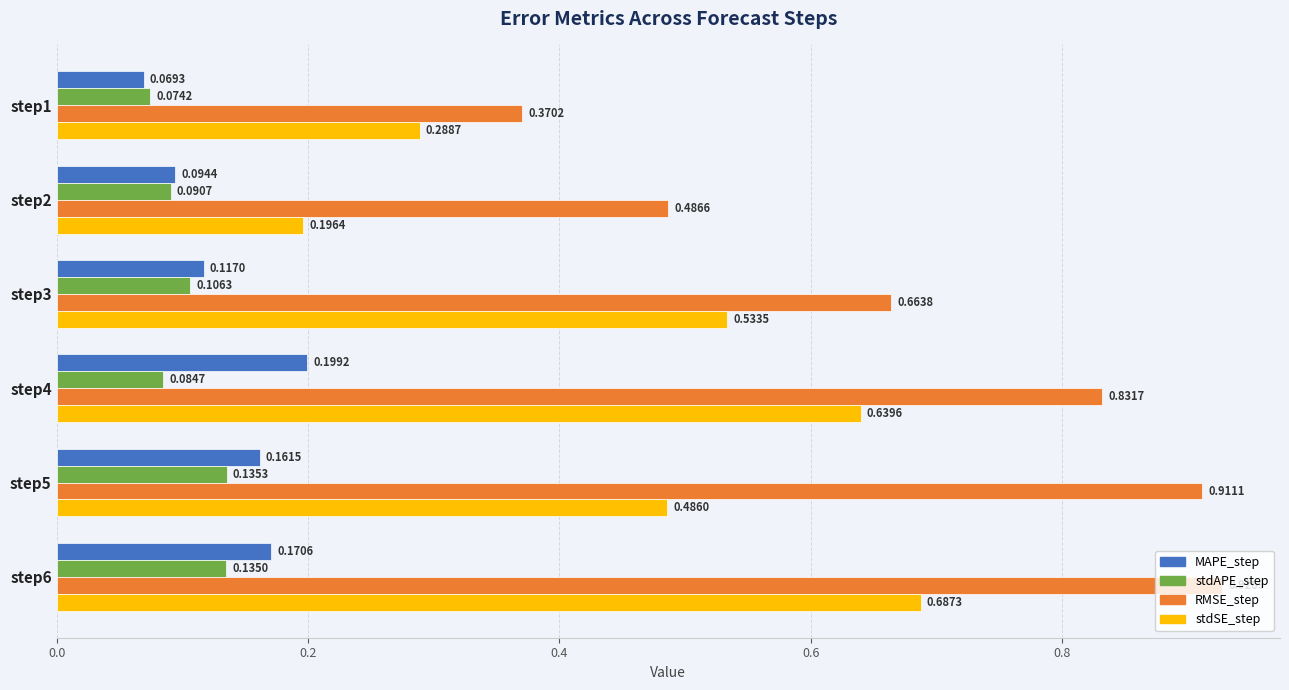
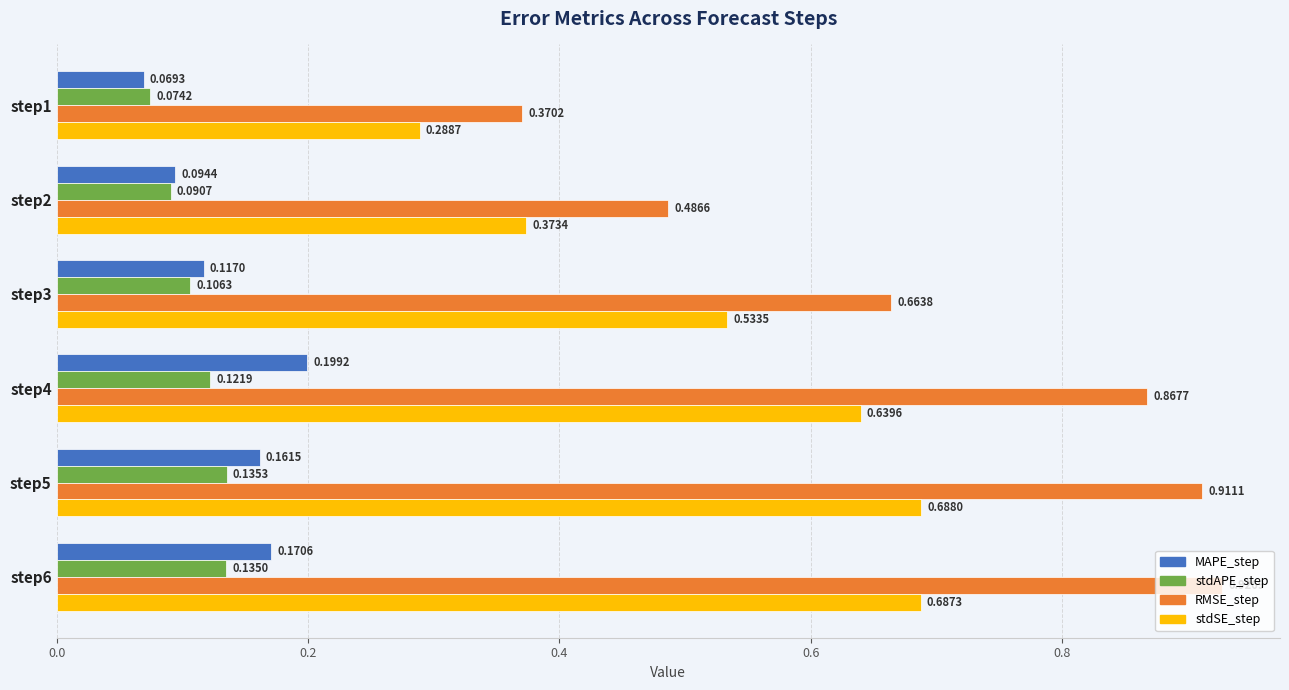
  {
    "MAPE_step": {
      "step1": 0.0693,
      "step2": 0.0944,
      "step3": 0.1170,
      "step4": 0.1992,
      "step5": 0.1615,
      "step6": 0.1706
    },
    "stdAPE_step": {
      "step1": 0.0742,
      "step2": 0.0907,
      "step3": 0.1063,
-     "step4": 0.0847,
+     "step4": 0.1219,
      "step5": 0.1353,
      "step6": 0.1350
    },
    "RMSE_step": {
      "step1": 0.3702,
      "step2": 0.4866,
      "step3": 0.6638,
-     "step4": 0.8317,
+     "step4": 0.8677,
      "step5": 0.9111
    },
    "stdSE_step": {
      "step1": 0.2887,
-     "step2": 0.1964,
+     "step2": 0.3734,
      "step3": 0.5335,
      "step4": 0.6396,
-     "step5": 0.4860,
+     "step5": 0.6880,
      "step6": 0.6873
    }
  }
